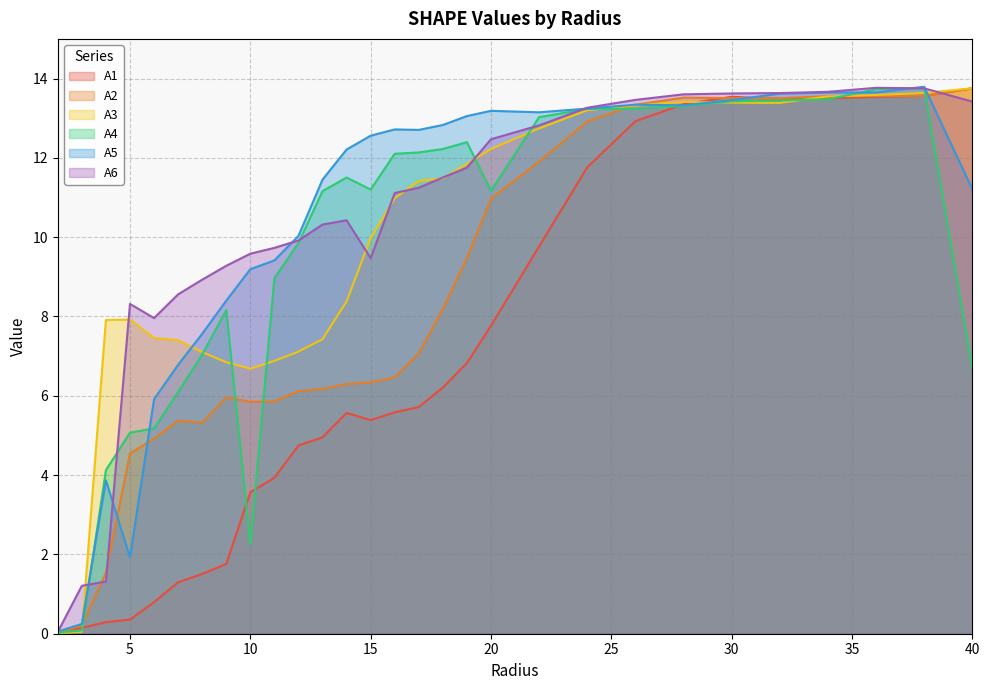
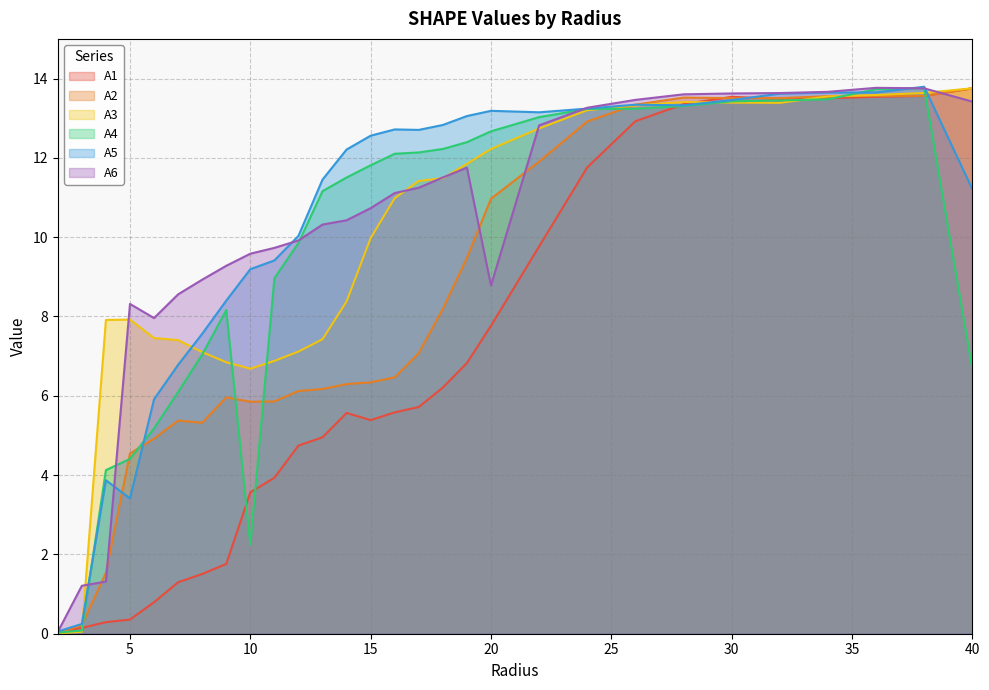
  {
    "A4": {
-     "5": 5.1,
+     "5": 4.4,
      "10": 2.3,
-     "15": 11.2,
-     "20": 11.2,
+     "15": 11.8,
+     "20": 12.7,
      "40": 6.7
    },
    "A5": {
-     "5": 1.9,
+     "5": 3.4,
      "10": 9.2,
      "15": 12.6,
      "20": 13.2,
      "40": 11.2
    },
    "A6": {
      "5": 8.3,
      "10": 9.6,
-     "15": 9.5,
-     "20": 12.5,
+     "15": 10.7,
+     "20": 8.8,
      "30": 13.6,
      "40": 13.4
    }
  }
